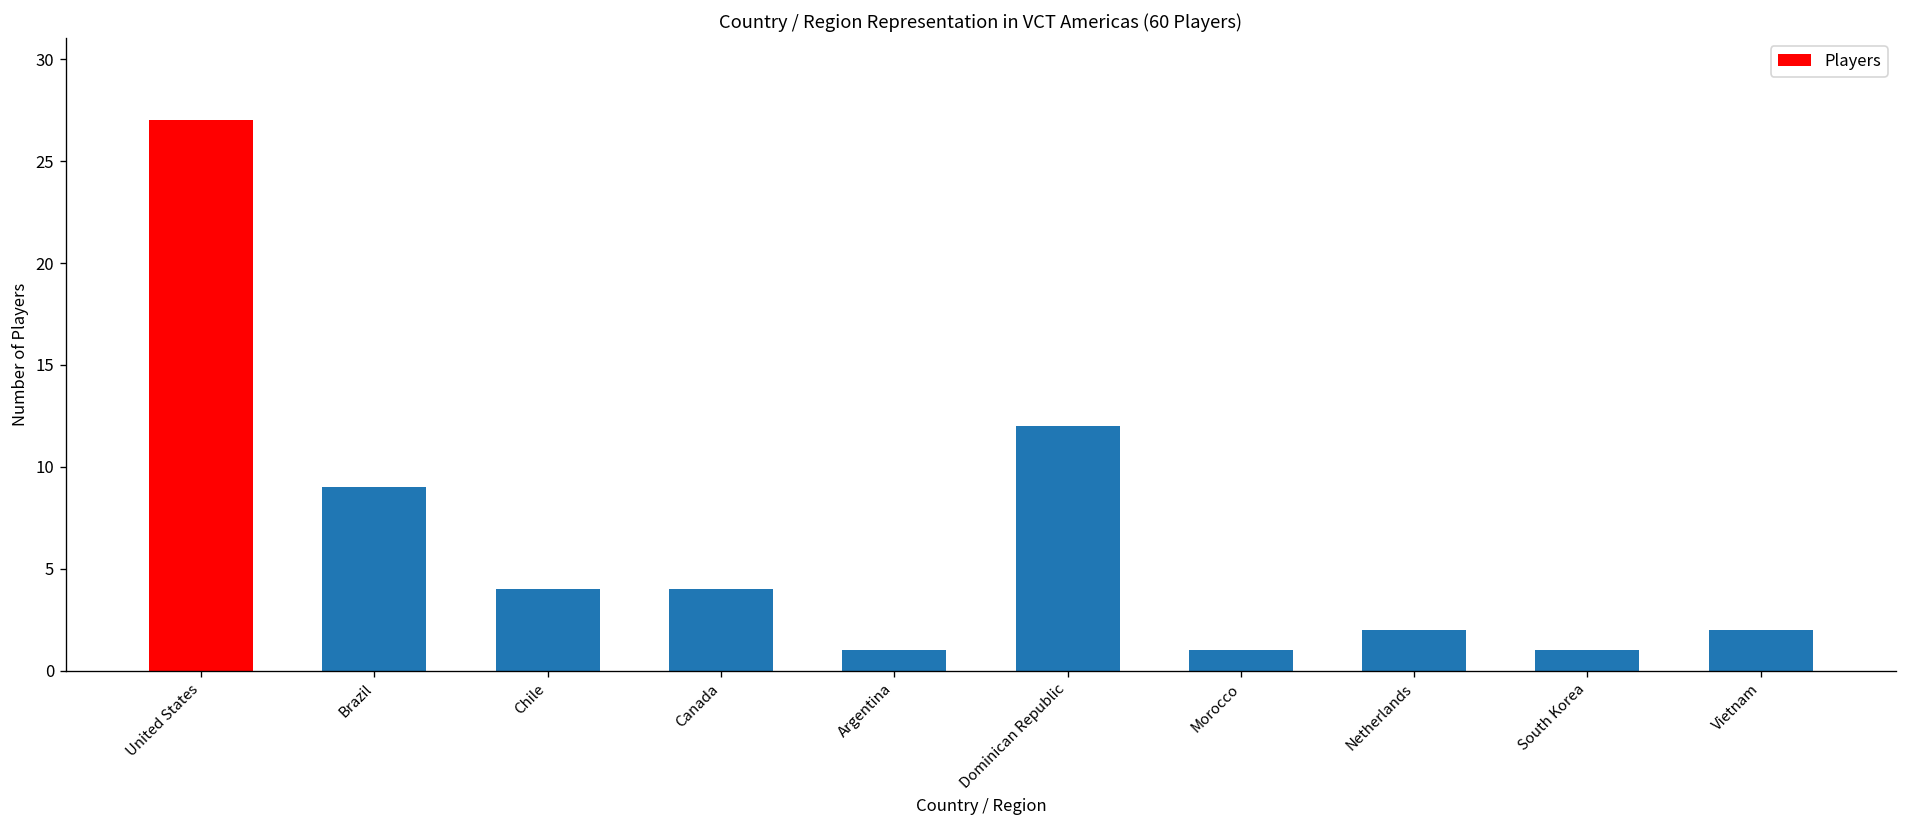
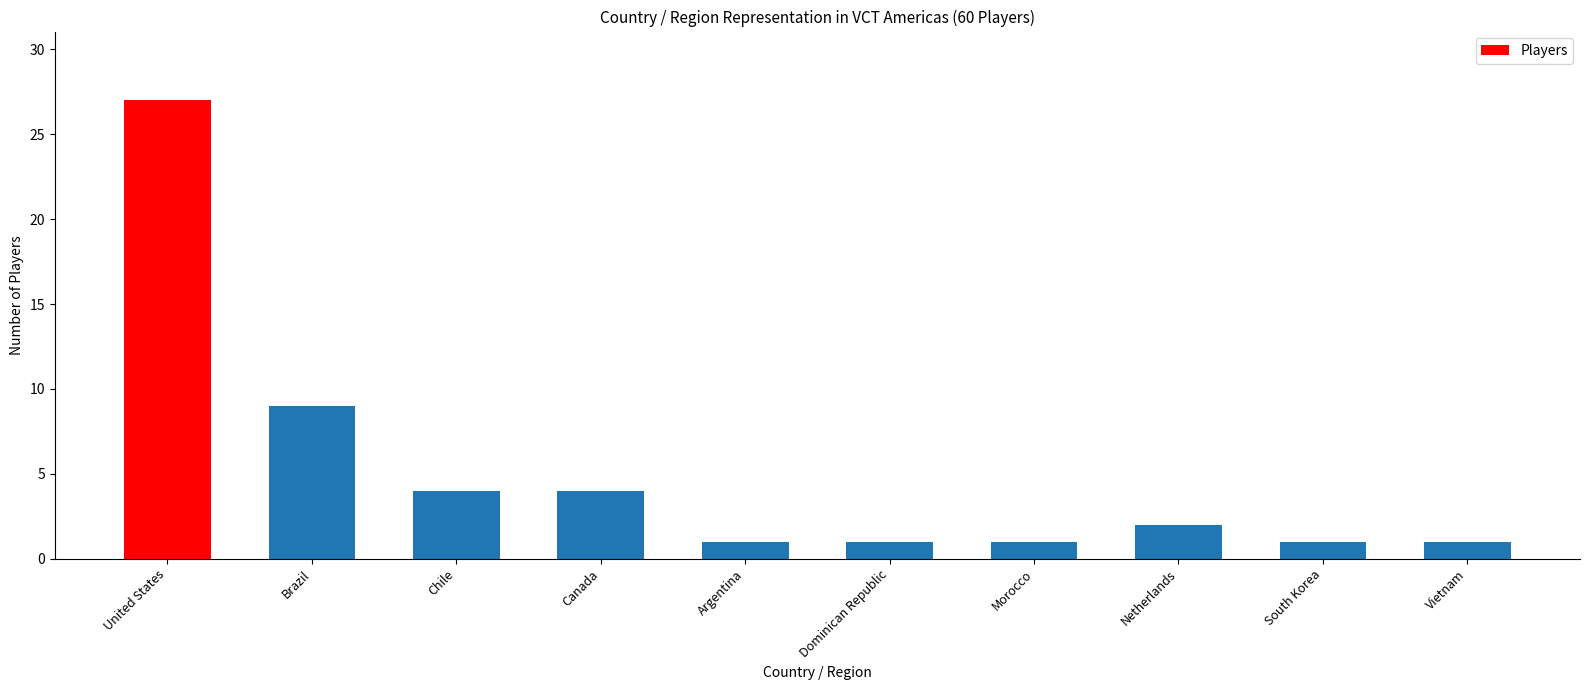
  {
    "United States": 27,
    "Brazil": 9,
    "Chile": 4,
    "Canada": 4,
    "Argentina": 1,
-   "Dominican Republic": 12,
+   "Dominican Republic": 1,
    "Morocco": 1,
    "Netherlands": 2,
    "South Korea": 1,
-   "Vietnam": 2
+   "Vietnam": 1
  }
